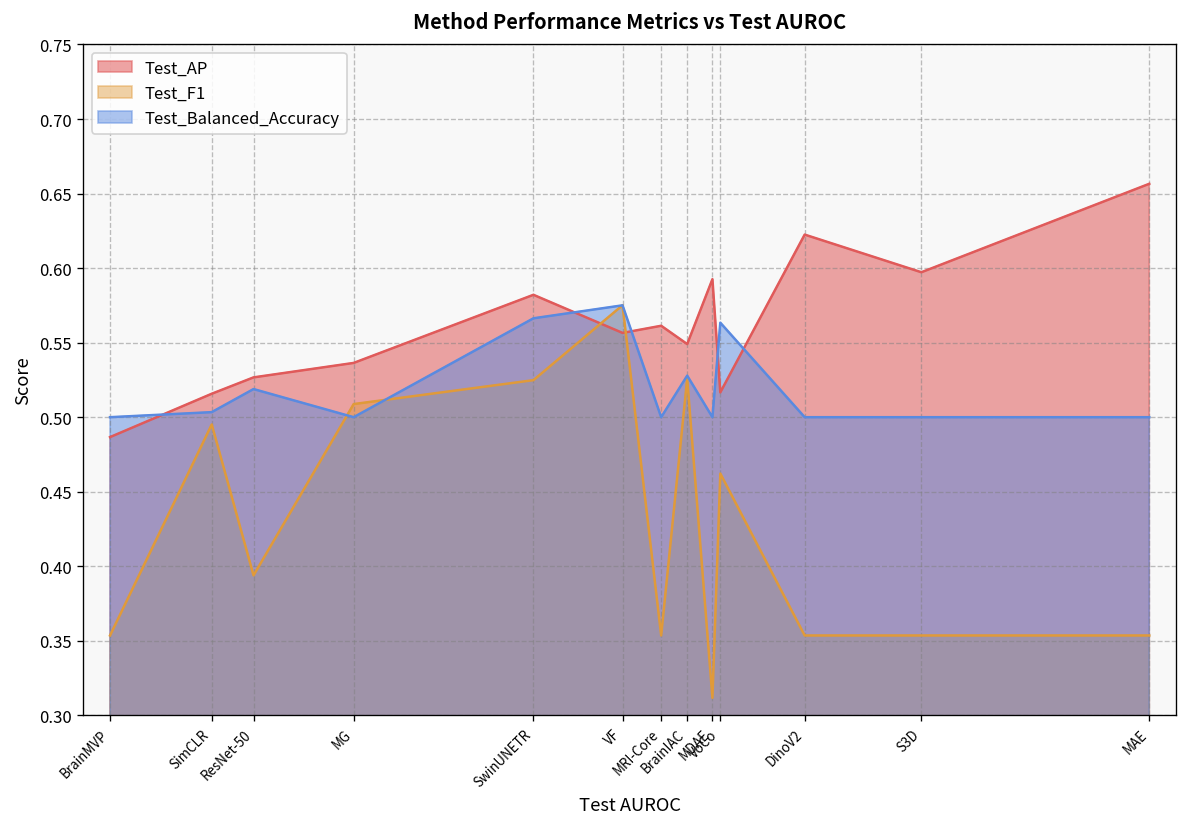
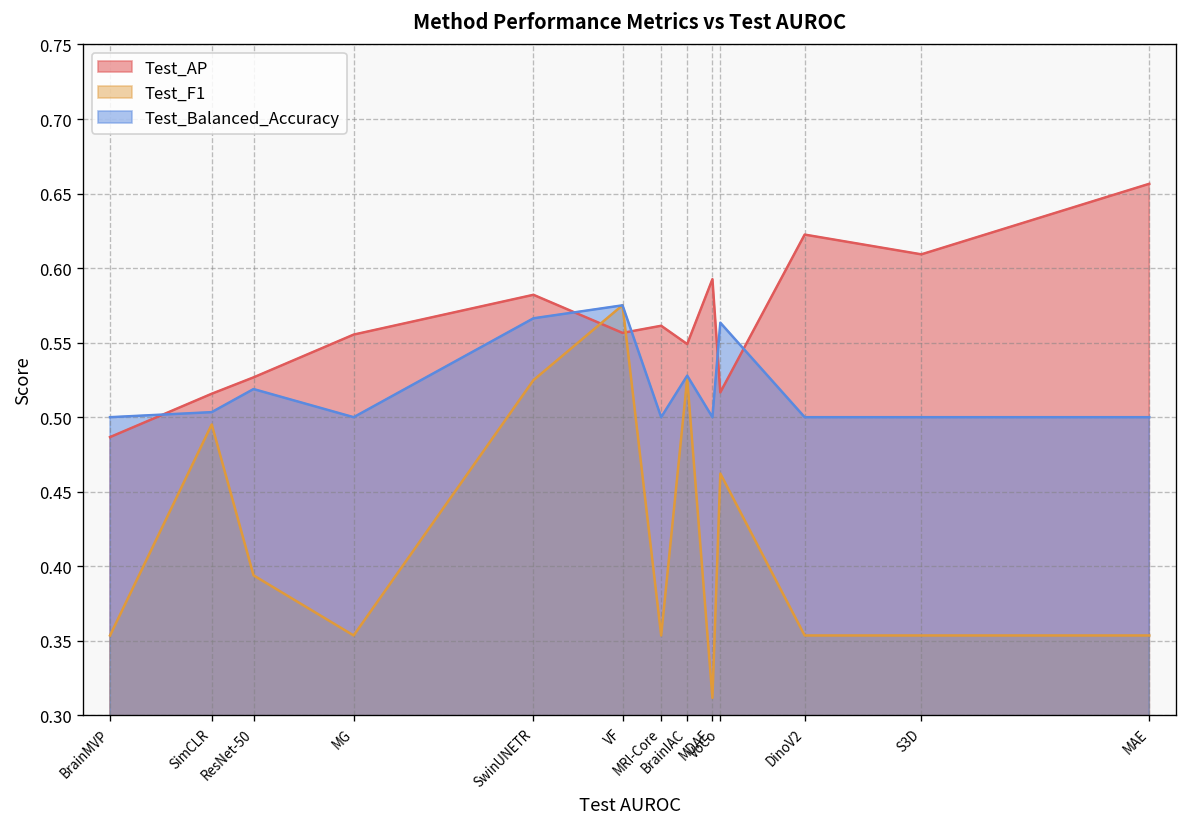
  {
    "Test_AP": {
      "BrainMVP": 0.487,
      "SimCLR": 0.516,
      "ResNet-50": 0.527,
-     "MG": 0.536,
+     "MG": 0.555,
      "SwinUNETR": 0.582,
      "VF": 0.557,
      "MRI-Core": 0.561,
      "BrainIAC": 0.549,
      "MDAE": 0.593,
      "VoCo": 0.517,
      "DinoV2": 0.622,
-     "S3D": 0.597,
+     "S3D": 0.609,
      "MAE": 0.657
    },
    "Test_F1": {
      "BrainMVP": 0.354,
      "SimCLR": 0.495,
      "ResNet-50": 0.394,
-     "MG": 0.509,
+     "MG": 0.354,
      "SwinUNETR": 0.525,
      "MRI-Core": 0.354,
      "MDAE": 0.312,
      "VoCo": 0.462,
      "DinoV2": 0.354,
      "S3D": 0.354,
      "MAE": 0.354
    },
    "Test_Balanced_Accuracy": {
      "BrainMVP": 0.500,
      "SimCLR": 0.503,
      "ResNet-50": 0.519,
      "MG": 0.500,
      "SwinUNETR": 0.566,
      "MRI-Core": 0.500,
      "MDAE": 0.500,
      "VoCo": 0.563,
      "DinoV2": 0.500,
      "S3D": 0.500,
      "MAE": 0.500
    }
  }
